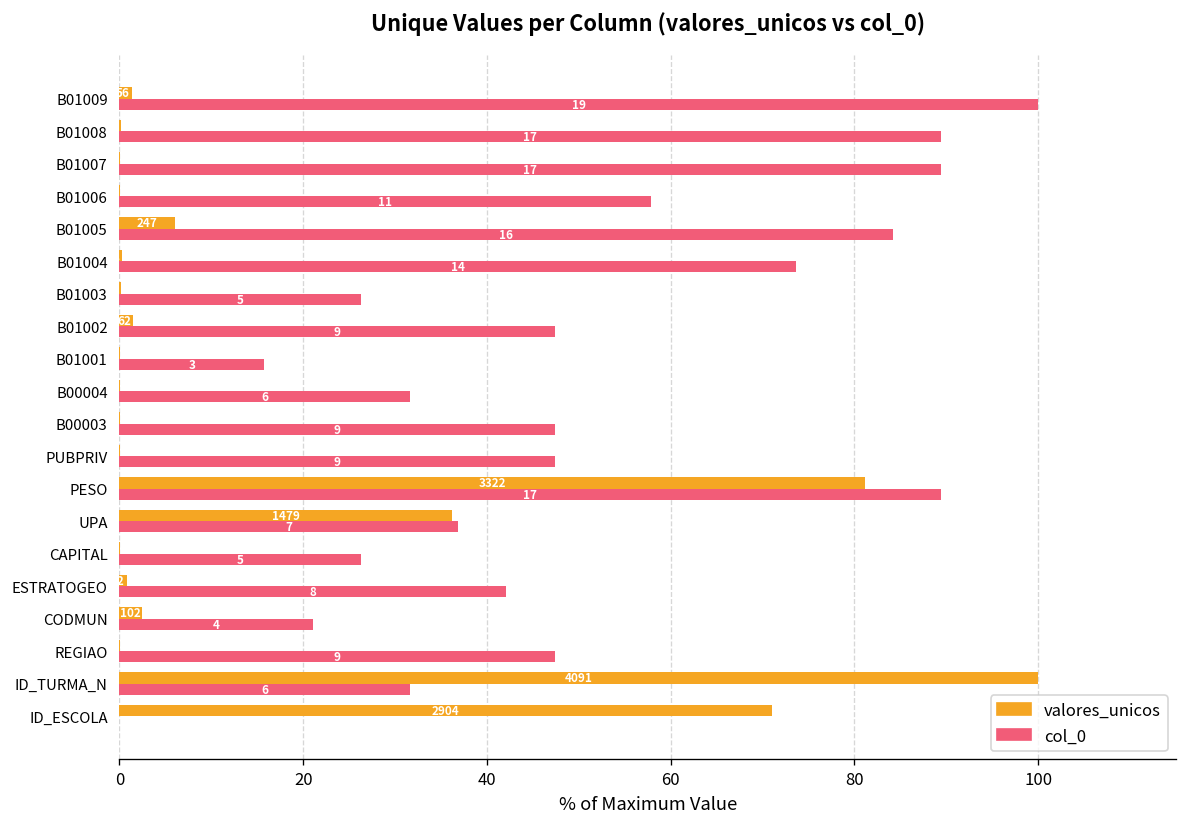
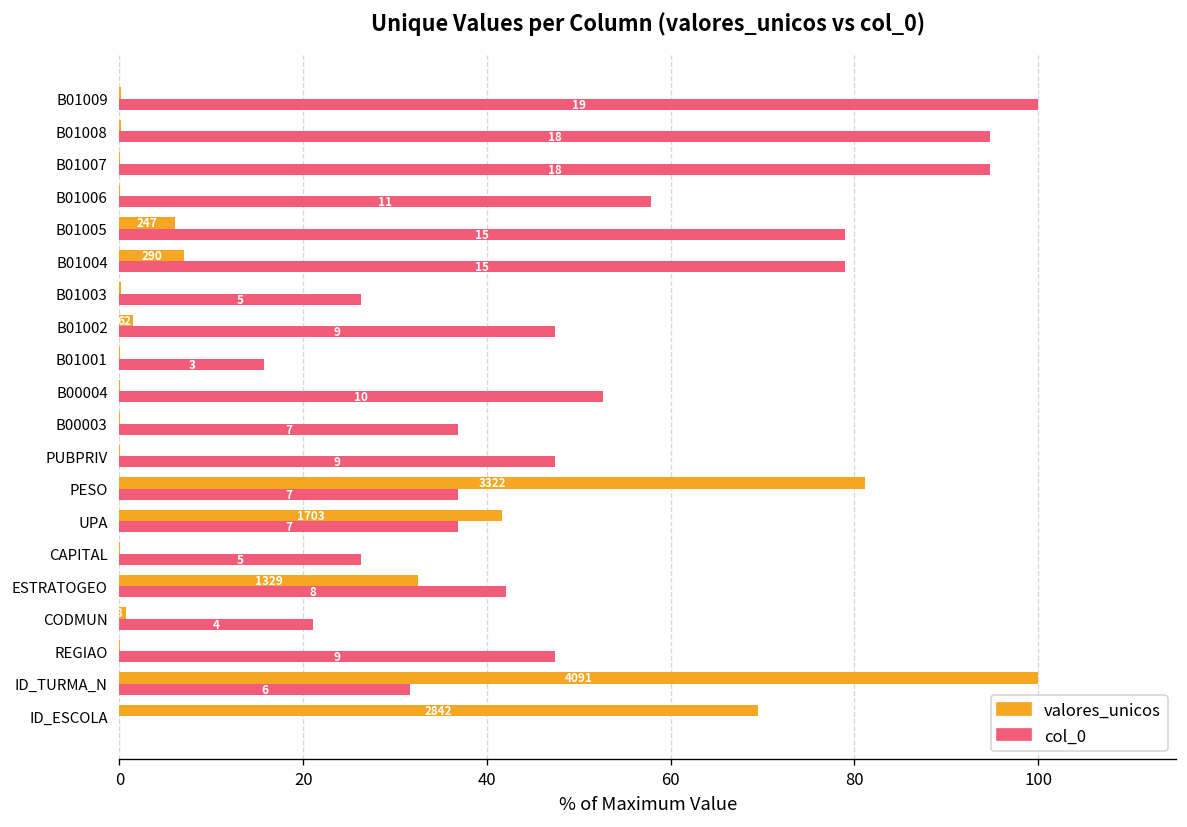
  {
    "valores_unicos": {
-     "B01009": 1,
-     "B01004": 0,
-     "UPA": 1479,
-     "ESTRATOGEO": 1,
-     "CODMUN": 2,
-     "ID_ESCOLA": 2904
+     "B01009": 0,
+     "B01004": 7,
+     "UPA": 1703,
+     "ESTRATOGEO": 32,
+     "CODMUN": 1,
+     "ID_ESCOLA": 2842
    },
    "col_0": {
-     "B01008": 17,
-     "B01007": 17,
-     "B01005": 16,
-     "B01004": 14,
-     "B00004": 6,
-     "B00003": 9,
-     "PESO": 17
+     "B01008": 18,
+     "B01007": 18,
+     "B01005": 15,
+     "B01004": 15,
+     "B00004": 10,
+     "B00003": 7,
+     "PESO": 7
    }
  }
